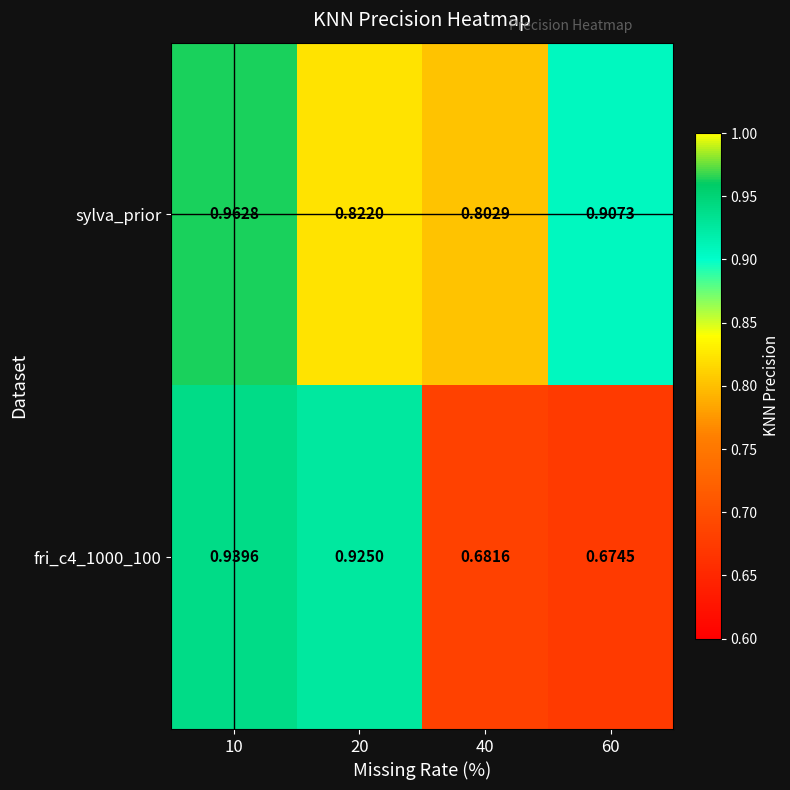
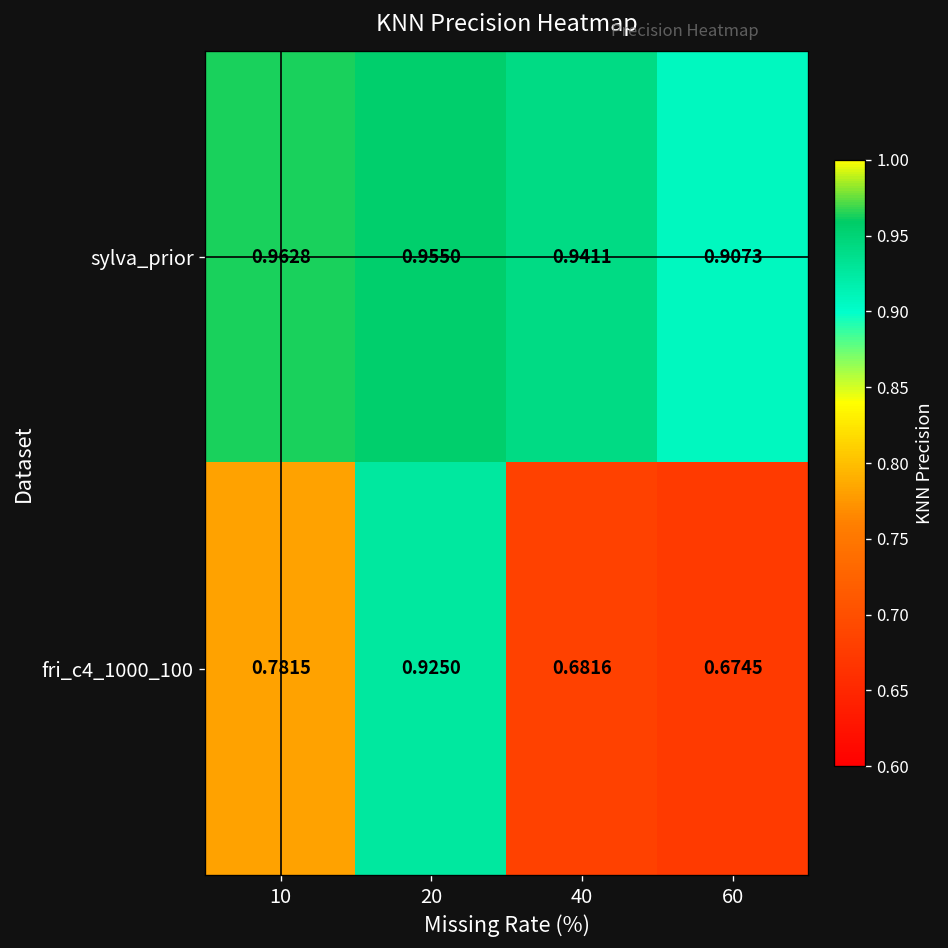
  {
    "sylva_prior": {
      "10": 0.9628,
-     "20": 0.8220,
-     "40": 0.8029,
+     "20": 0.9550,
+     "40": 0.9411,
      "60": 0.9073
    },
    "fri_c4_1000_100": {
-     "10": 0.9396,
+     "10": 0.7815,
      "20": 0.9250,
      "40": 0.6816,
      "60": 0.6745
    }
  }
